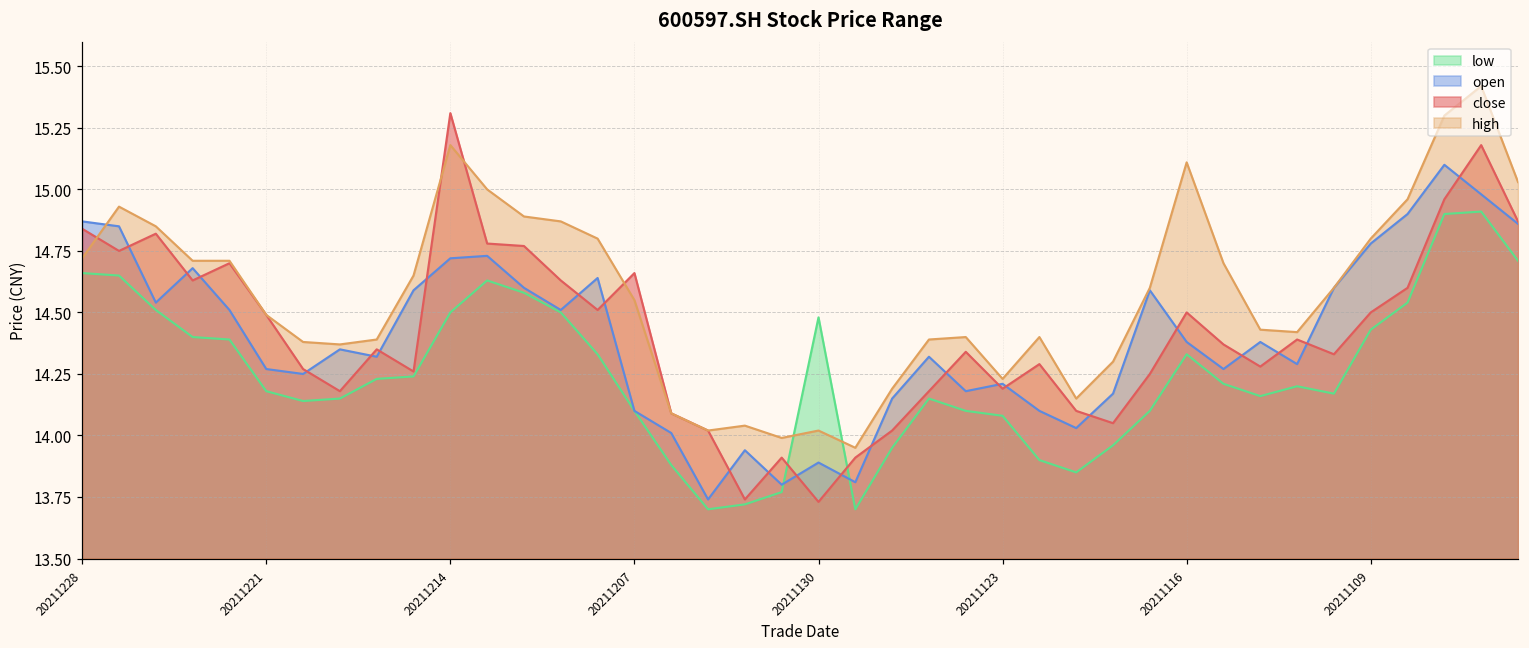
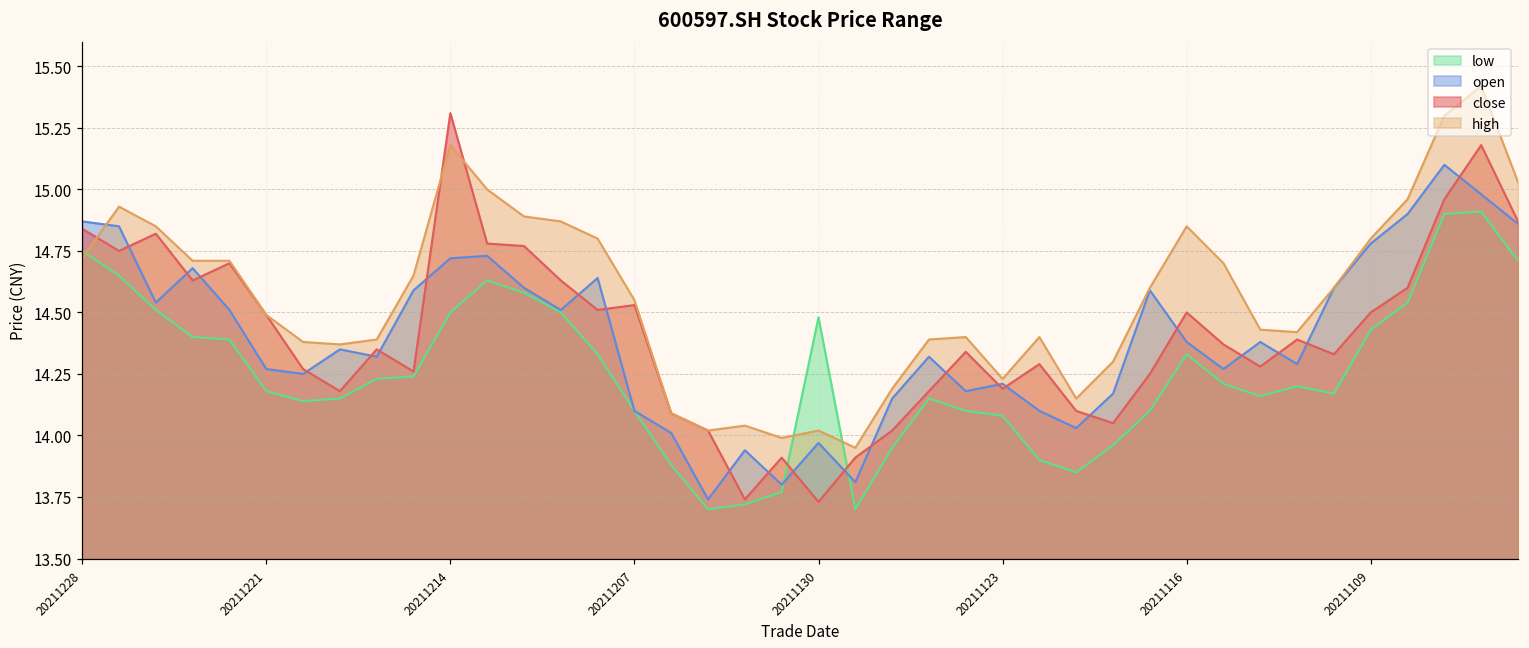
  {
    "low": {
-     "20211228": 14.66,
+     "20211228": 14.75,
      "20211221": 14.18,
      "20211214": 14.50,
      "20211130": 14.48,
      "20211123": 14.08,
      "20211116": 14.33,
      "20211109": 14.43
    },
    "open": {
      "20211228": 14.87,
      "20211221": 14.27,
      "20211214": 14.72,
-     "20211130": 13.89,
+     "20211130": 13.97,
      "20211123": 14.21,
      "20211116": 14.38,
      "20211109": 14.78
    },
    "close": {
      "20211228": 14.84,
      "20211214": 15.31,
-     "20211207": 14.66,
+     "20211207": 14.53,
      "20211130": 13.73,
      "20211123": 14.19,
      "20211116": 14.50,
      "20211109": 14.50
    },
    "high": {
      "20211228": 14.72,
      "20211214": 15.18,
      "20211207": 14.55,
      "20211130": 14.02,
      "20211123": 14.23,
-     "20211116": 15.11,
+     "20211116": 14.85,
      "20211109": 14.80
    }
  }
